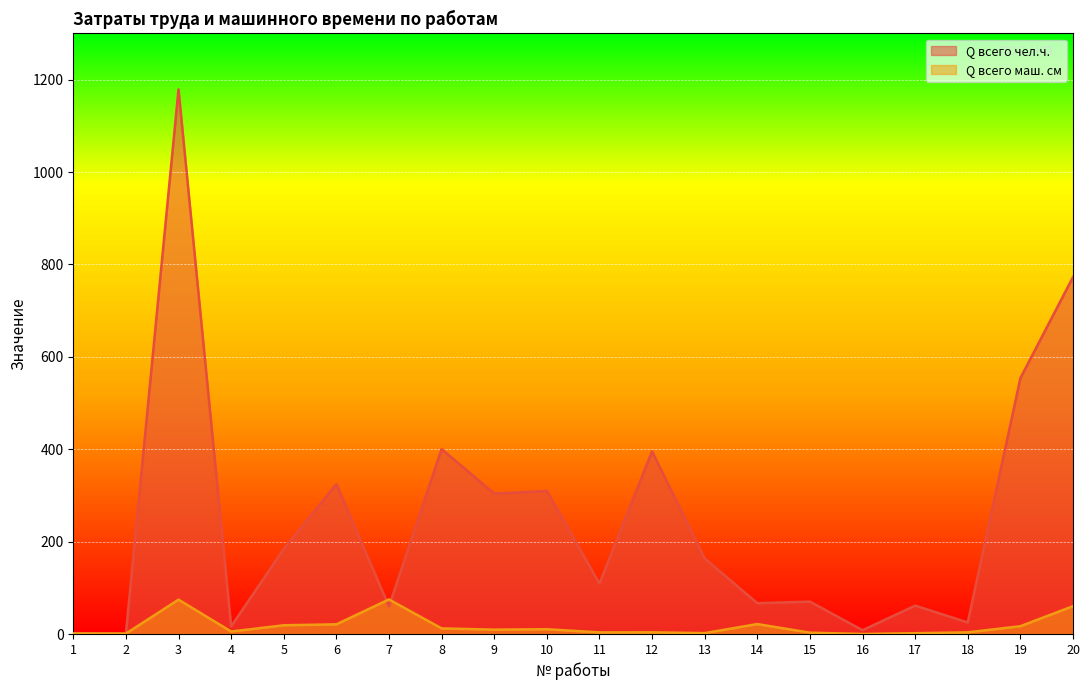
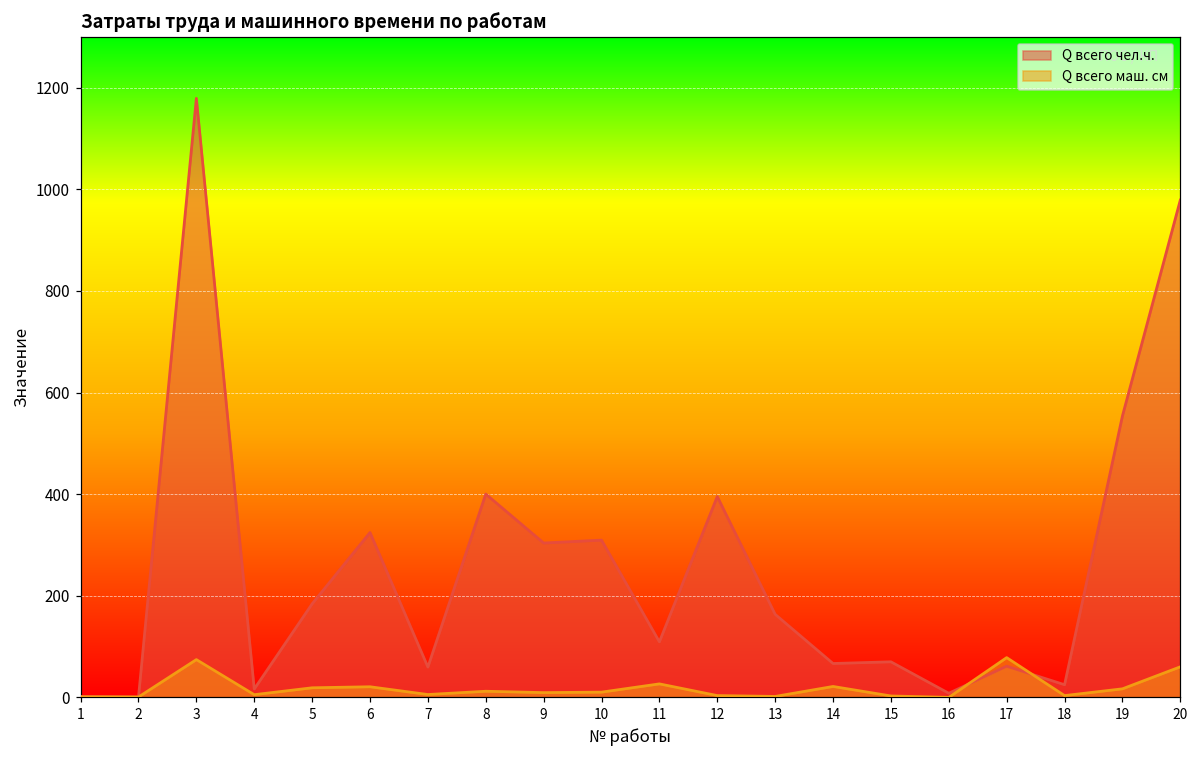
  {
    "Q всего чел.ч.": {
      "3": 1180,
      "4": 20,
      "5": 180,
      "6": 320,
      "7": 60,
      "8": 400,
      "9": 300,
      "10": 310,
      "11": 110,
      "12": 400,
      "13": 160,
      "14": 70,
      "15": 70,
      "16": 10,
      "17": 60,
      "18": 20,
      "19": 550,
-     "20": 770
+     "20": 980
    },
    "Q всего маш. см": {
      "3": 70,
      "4": 10,
      "5": 20,
      "6": 20,
-     "7": 70,
+     "7": 10,
      "8": 10,
      "9": 10,
      "10": 10,
-     "11": 0,
+     "11": 30,
      "12": 0,
      "13": 0,
      "14": 20,
      "15": 0,
      "16": 0,
-     "17": 0,
+     "17": 80,
      "18": 0,
      "19": 20,
      "20": 60
    }
  }
